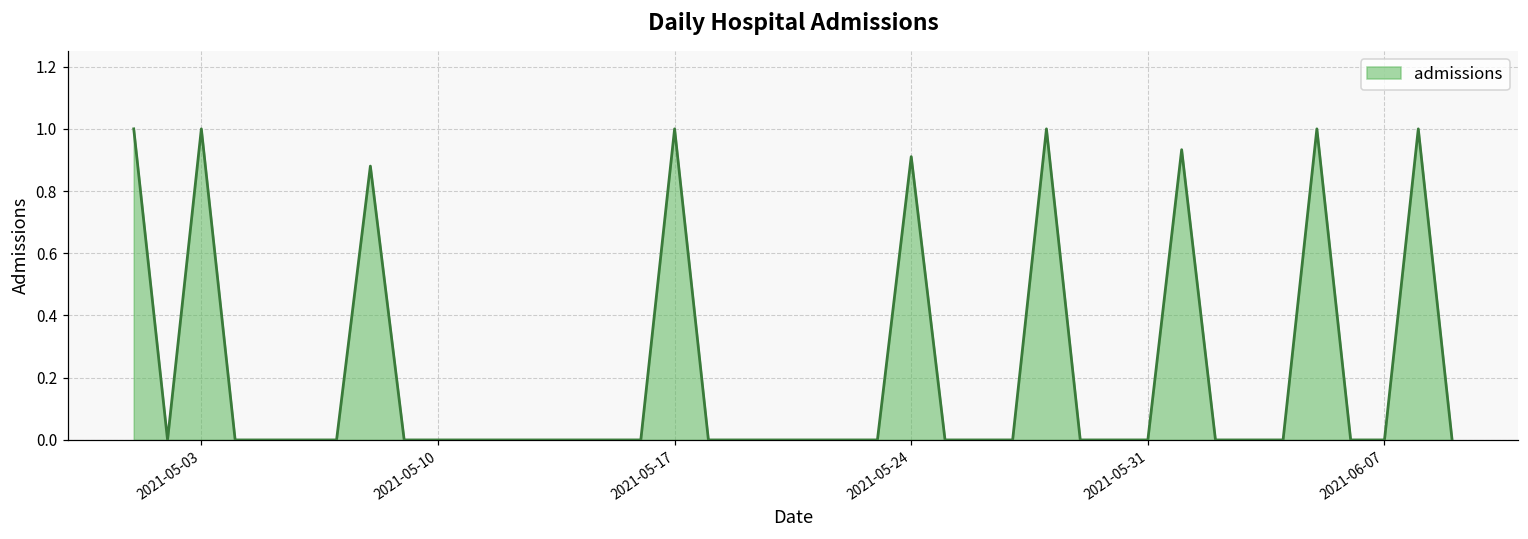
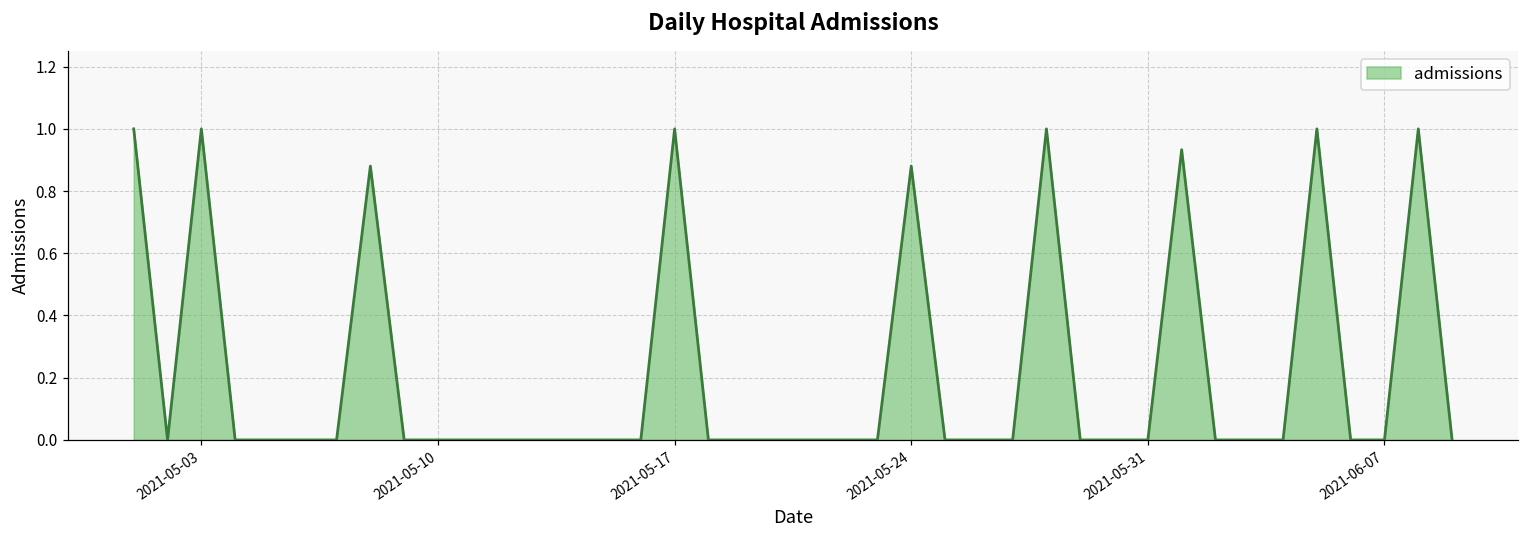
  {
    "2021-05-03": 1.00,
    "2021-05-10": 0.00,
    "2021-05-17": 1.00,
-   "2021-05-24": 0.91,
+   "2021-05-24": 0.88,
    "2021-05-31": 0.00,
    "2021-06-07": 0.00
  }
